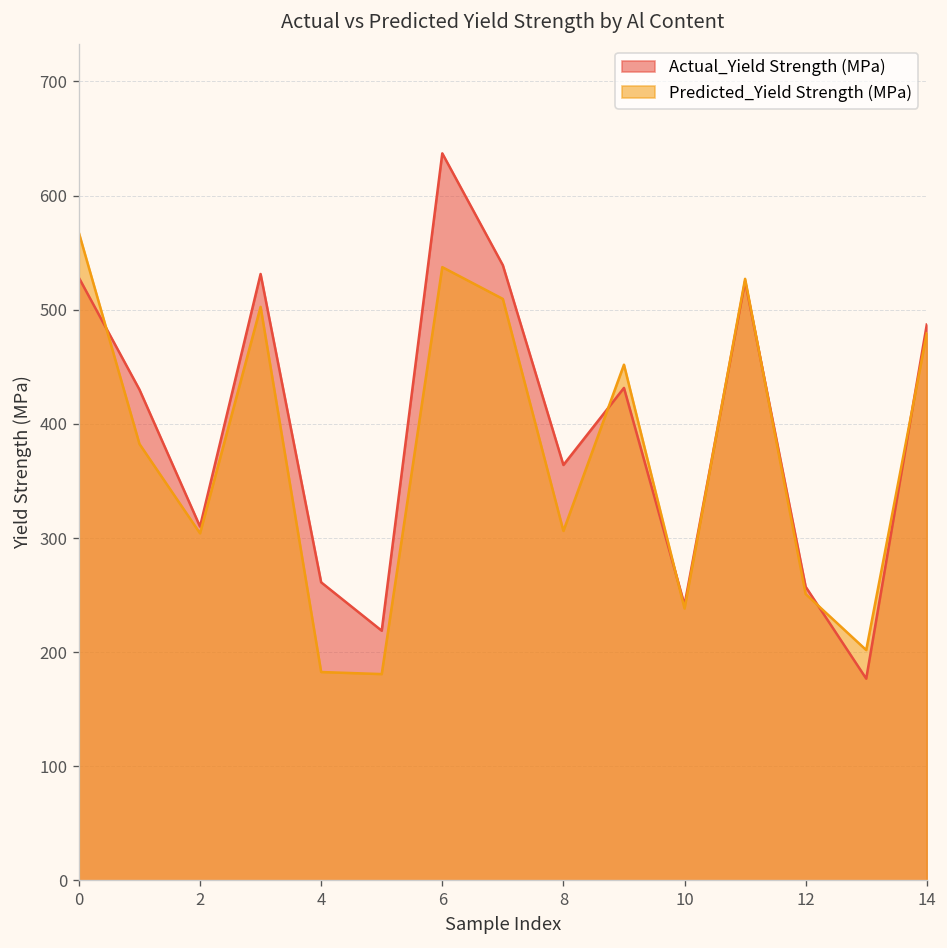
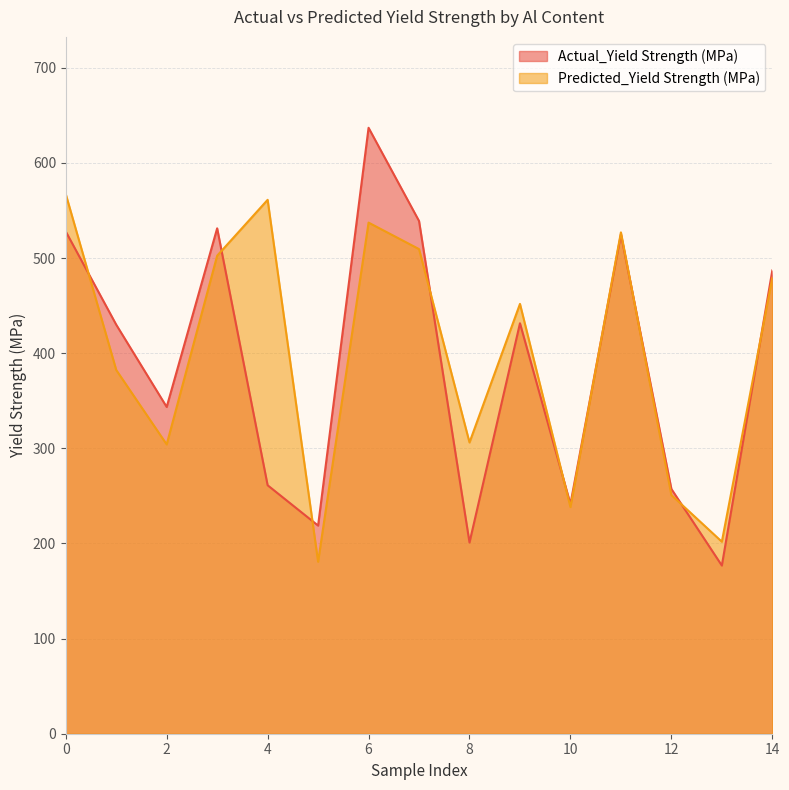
  {
    "Actual_Yield Strength (MPa)": {
      "0": 530,
-     "2": 310,
+     "2": 340,
      "4": 260,
      "6": 640,
-     "8": 360,
+     "8": 200,
      "10": 240,
      "12": 260,
      "14": 490
    },
    "Predicted_Yield Strength (MPa)": {
      "0": 570,
      "2": 300,
-     "4": 180,
+     "4": 560,
      "6": 540,
      "8": 310,
      "10": 240,
      "12": 250,
      "14": 480
    }
  }
